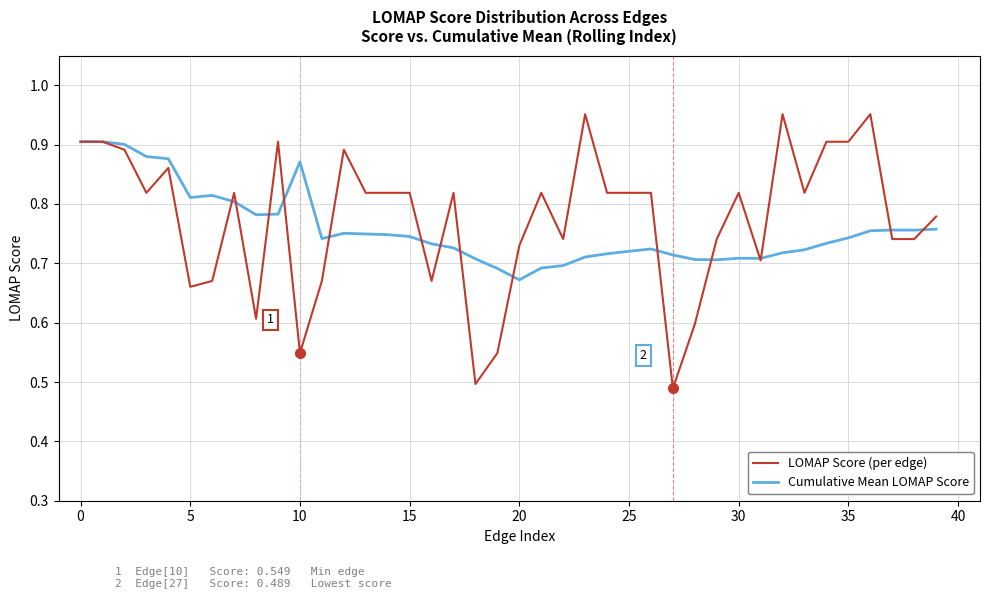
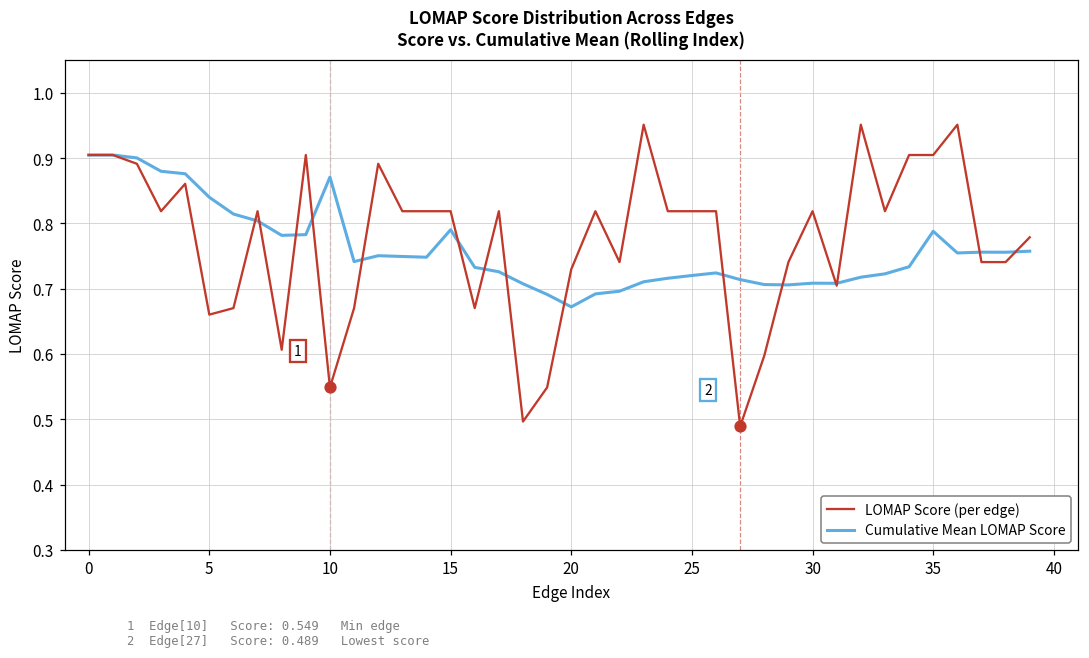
  {
    "Cumulative Mean LOMAP Score": {
-     "5": 0.81,
+     "5": 0.84,
      "10": 0.87,
-     "15": 0.75,
+     "15": 0.79,
      "20": 0.67,
      "25": 0.72,
      "30": 0.71,
-     "35": 0.74
+     "35": 0.79
    }
  }
